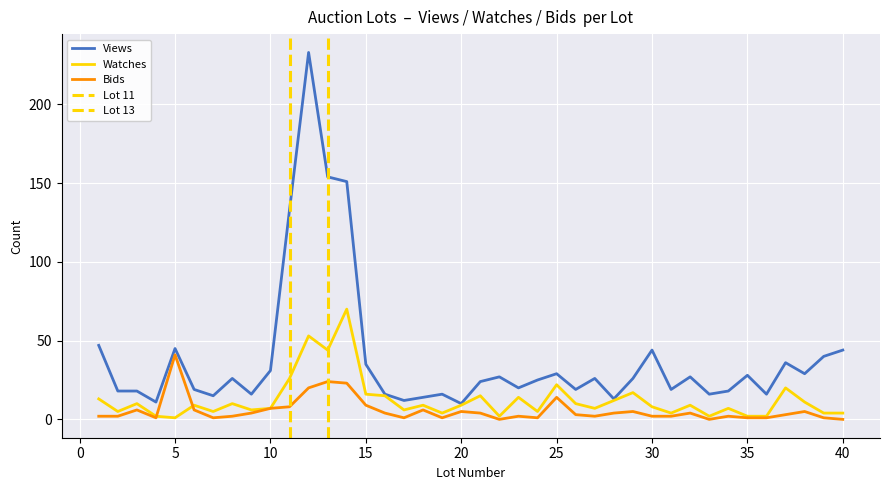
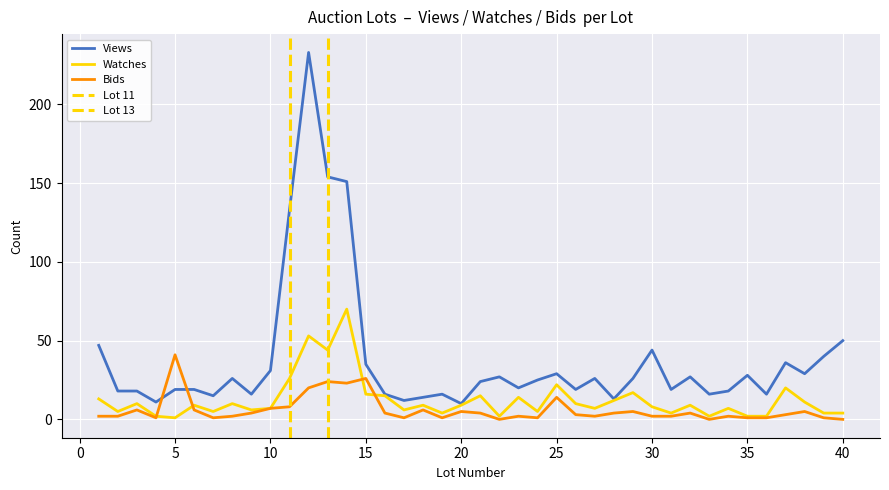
  {
    "Views": {
-     "5": 45,
+     "5": 19,
      "10": 31,
      "15": 35,
      "25": 29,
      "30": 44,
      "35": 28,
-     "40": 44
+     "40": 50
    },
    "Watches": {
      "5": 1,
      "15": 16,
      "25": 22,
      "30": 8,
      "40": 4
    },
    "Bids": {
      "5": 41,
-     "15": 9,
+     "15": 26,
      "20": 5,
      "25": 14,
      "30": 2,
      "40": 0
    }
  }
